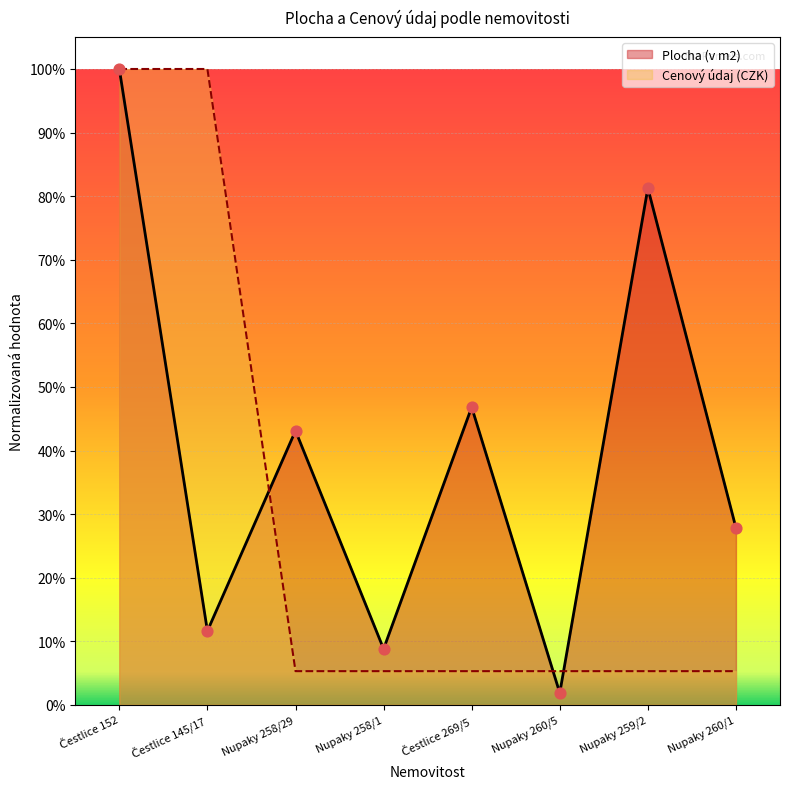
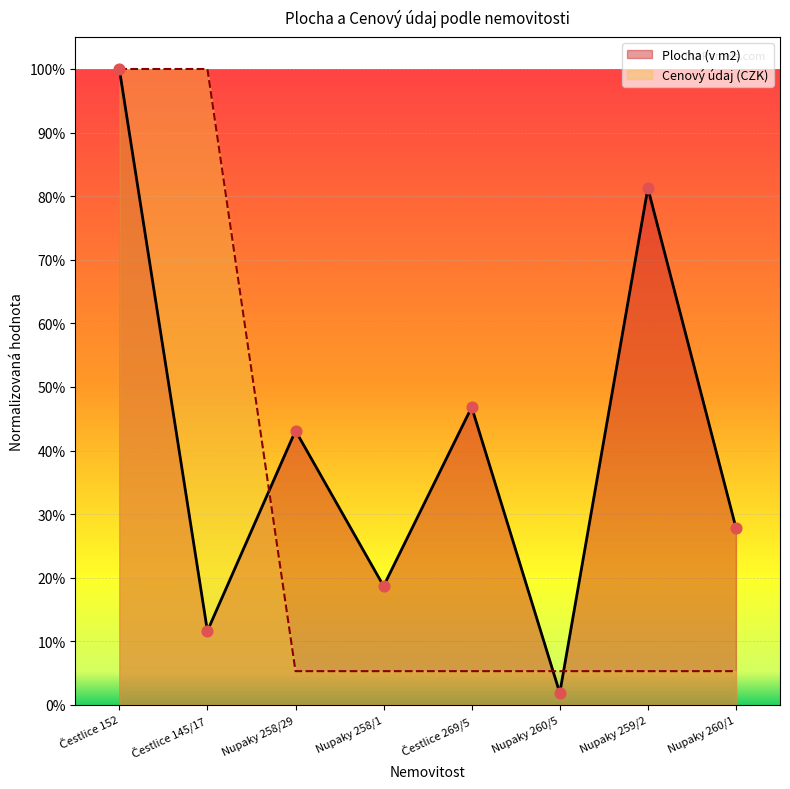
  {
    "Plocha (v m2)": {
      "Čestlice 145/17": "12%",
      "Nupaky 258/29": "43%",
-     "Nupaky 258/1": "9%",
+     "Nupaky 258/1": "19%",
      "Čestlice 269/5": "47%",
      "Nupaky 260/5": "2%",
      "Nupaky 259/2": "81%",
      "Nupaky 260/1": "28%"
    },
    "Cenový údaj (CZK)": {
      "Čestlice 145/17": "100%",
      "Nupaky 258/29": "5%",
      "Nupaky 258/1": "5%",
      "Čestlice 269/5": "5%",
      "Nupaky 260/5": "5%",
      "Nupaky 259/2": "5%",
      "Nupaky 260/1": "5%"
    }
  }
